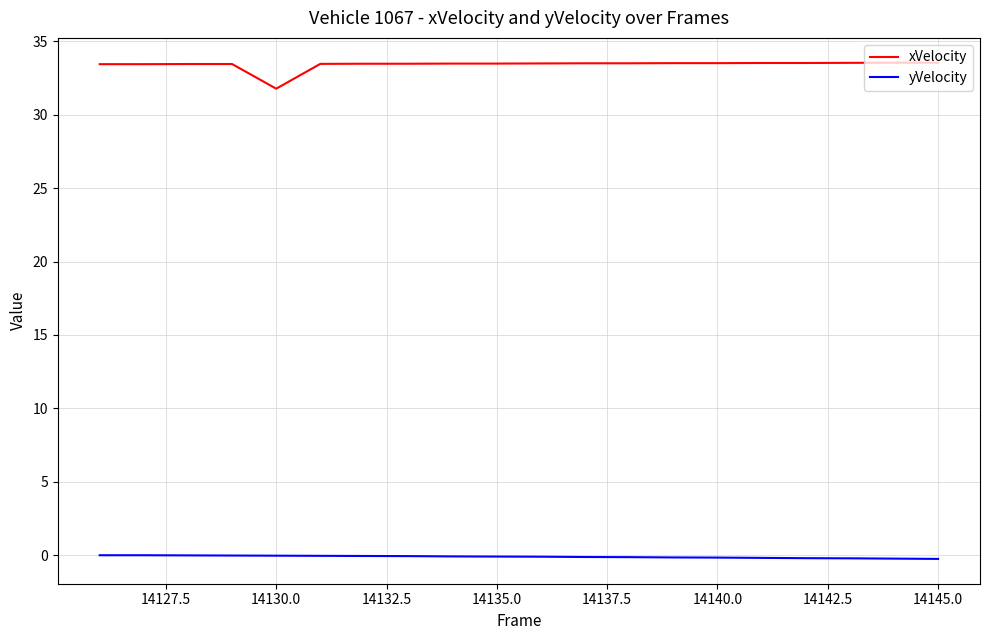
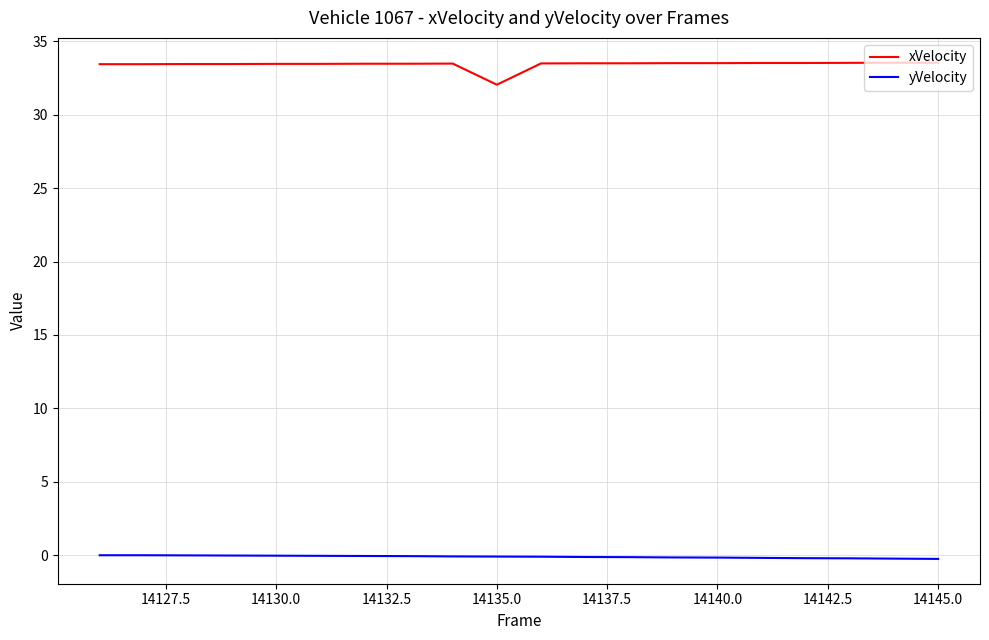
  {
    "xVelocity": {
-     "14130.0": 31.8,
-     "14135.0": 33.5,
+     "14130.0": 33.5,
+     "14135.0": 32.1,
      "14140.0": 33.5
    },
    "yVelocity": {
      "14130.0": 0.0,
      "14135.0": -0.1,
      "14140.0": -0.2,
      "14145.0": -0.3
    }
  }
